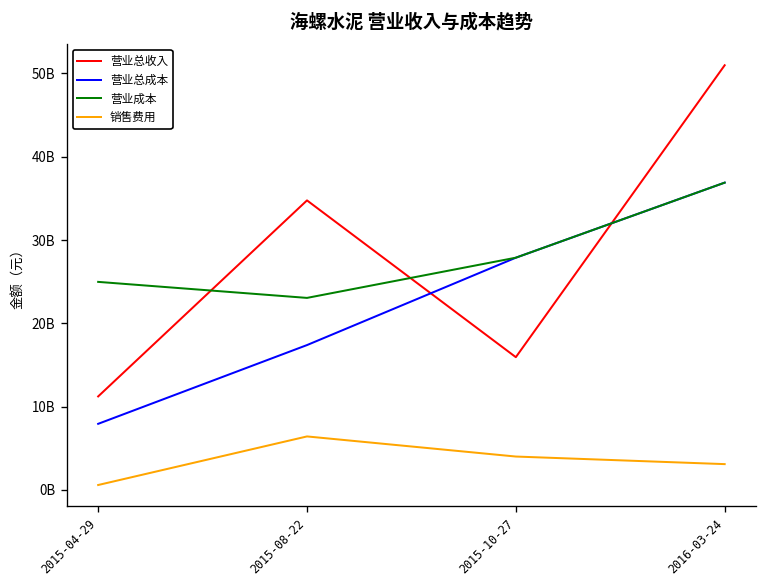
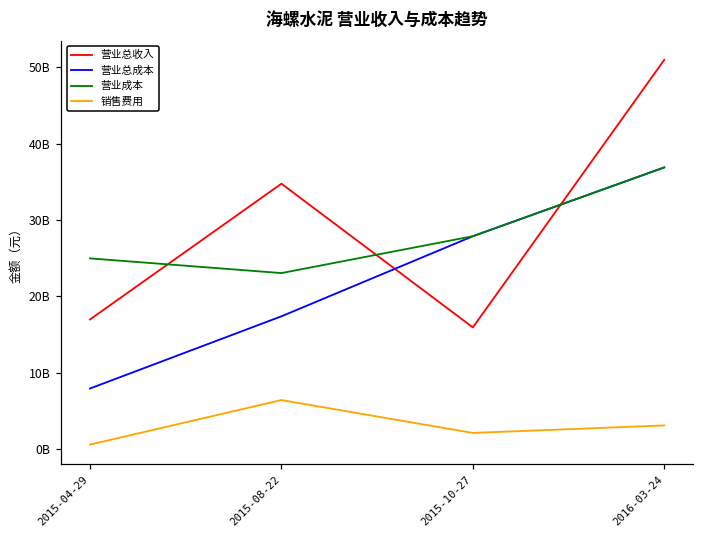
  {
    "营业总收入": {
-     "2015-04-29": 11000000000,
+     "2015-04-29": 17000000000,
      "2015-08-22": 35000000000,
      "2015-10-27": 16000000000,
      "2016-03-24": 51000000000
    },
    "营业总成本": {
      "2015-04-29": 8000000000,
      "2015-08-22": 17000000000
    },
    "营业成本": {
      "2015-04-29": 25000000000,
      "2015-08-22": 23000000000
    },
    "销售费用": {
      "2015-04-29": 1000000000,
      "2015-08-22": 6000000000,
-     "2015-10-27": 4000000000,
+     "2015-10-27": 2000000000,
      "2016-03-24": 3000000000
    }
  }
